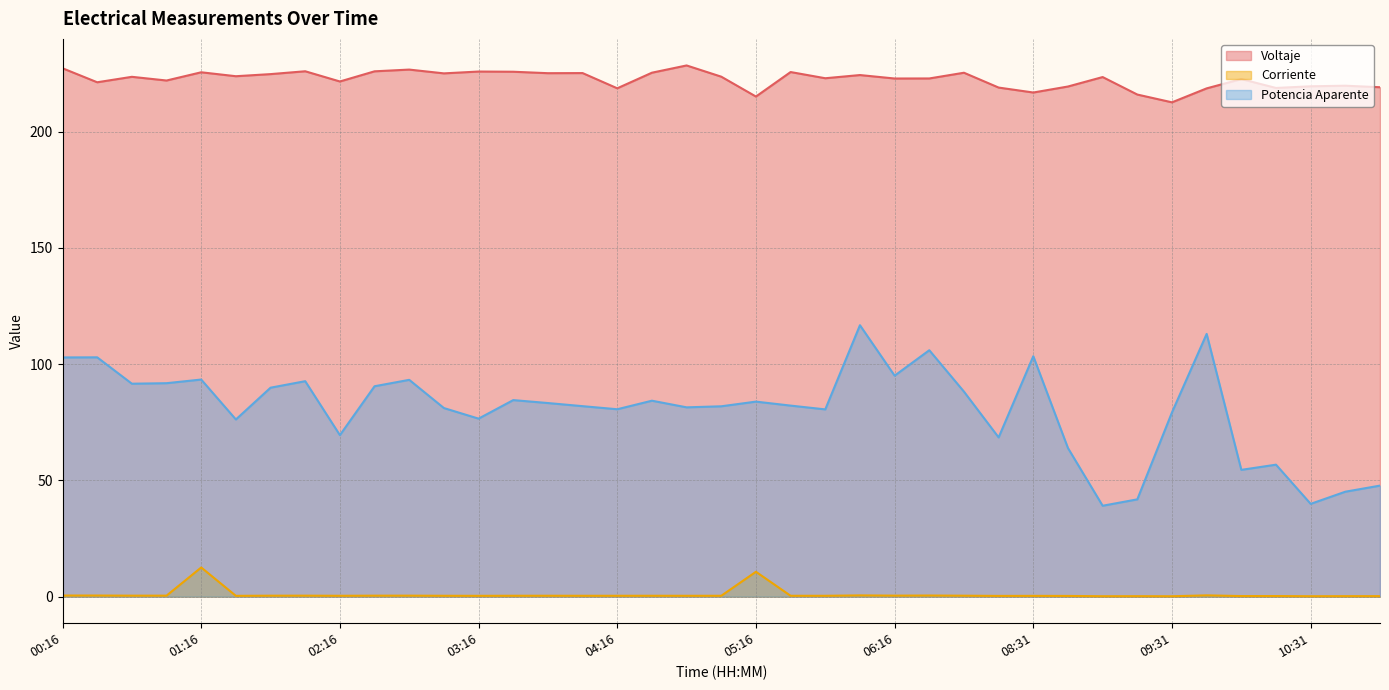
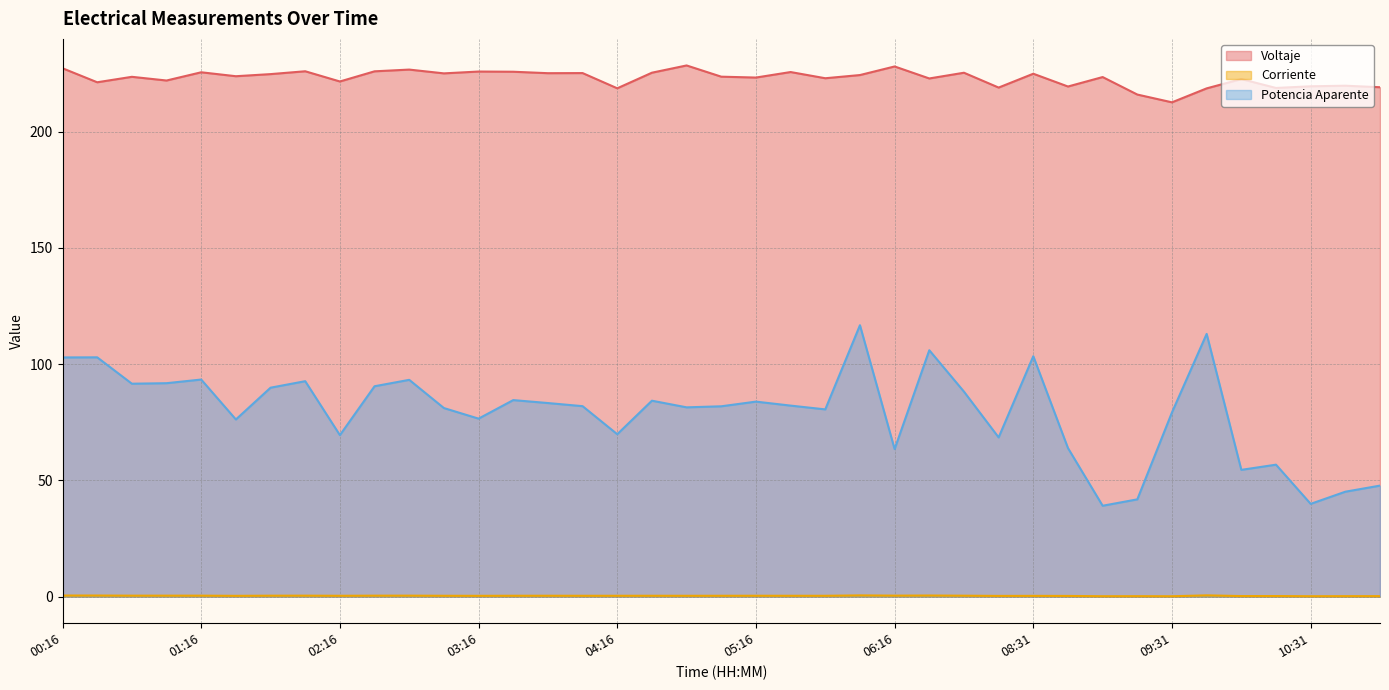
  {
    "Voltaje": {
      "00:16": 227,
      "01:16": 225,
      "02:16": 222,
      "03:16": 226,
      "04:16": 219,
-     "05:16": 215,
-     "06:16": 223,
-     "08:31": 217,
+     "05:16": 223,
+     "06:16": 228,
+     "08:31": 225,
      "09:31": 213
    },
    "Corriente": {
      "00:16": 0,
-     "01:16": 13,
+     "01:16": 0,
      "02:16": 0,
      "03:16": 0,
      "04:16": 0,
-     "05:16": 11,
+     "05:16": 0,
      "06:16": 0,
      "08:31": 0,
      "09:31": 0,
      "10:31": 0
    },
    "Potencia Aparente": {
      "00:16": 103,
      "01:16": 93,
      "02:16": 69,
      "03:16": 77,
-     "04:16": 81,
+     "04:16": 70,
      "05:16": 84,
-     "06:16": 95,
+     "06:16": 63,
      "08:31": 103,
      "09:31": 79,
      "10:31": 40
    }
  }
